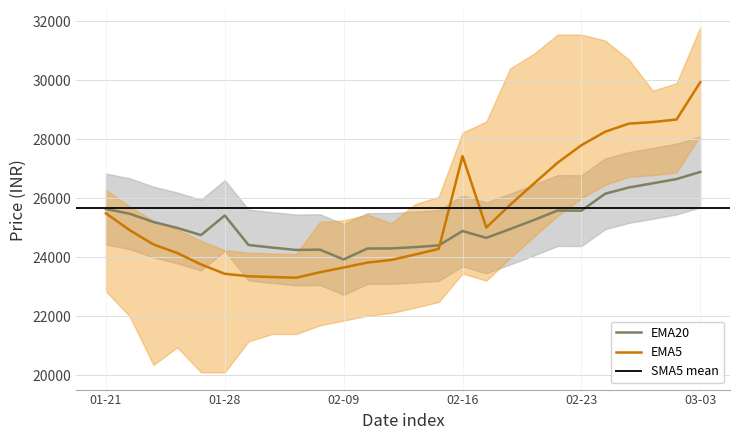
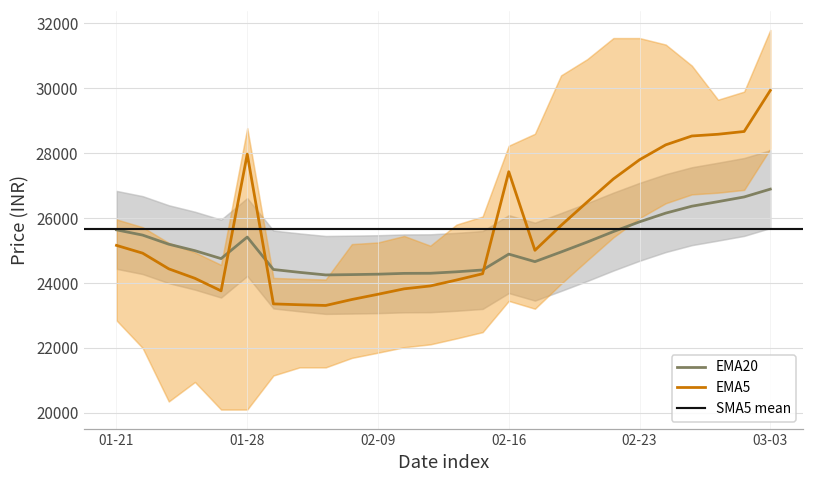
  {
    "EMA20": {
      "01-21": 25600,
      "01-28": 25400,
-     "02-09": 23900,
+     "02-09": 24300,
      "02-16": 24900,
-     "02-23": 25600,
+     "02-23": 25900,
      "03-03": 26900
    },
    "EMA5": {
-     "01-21": 25500,
-     "01-28": 23400,
+     "01-21": 25200,
+     "01-28": 28000,
      "02-09": 23700,
      "02-16": 27400,
      "02-23": 27800,
      "03-03": 29900
    }
  }
